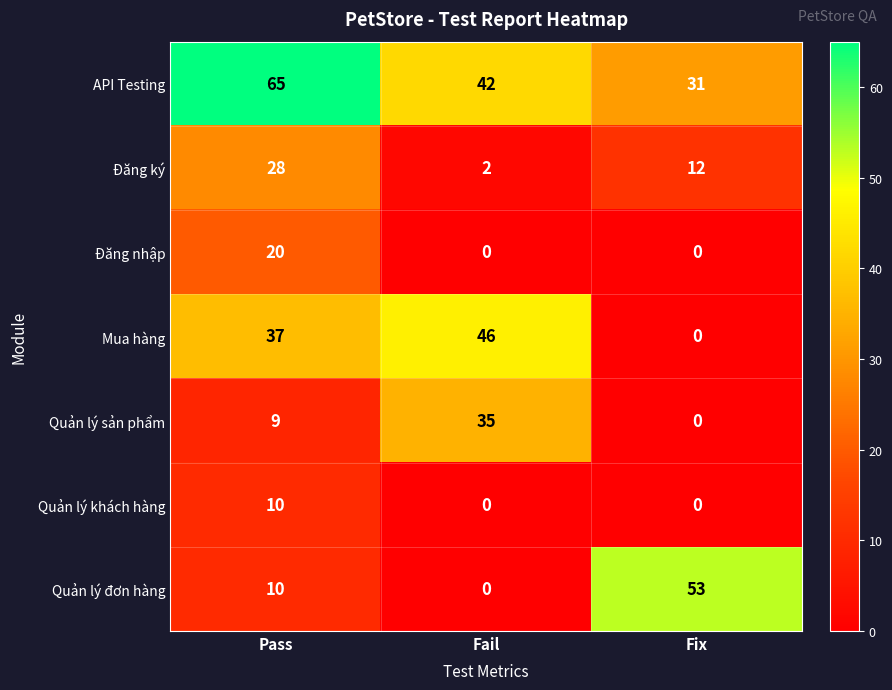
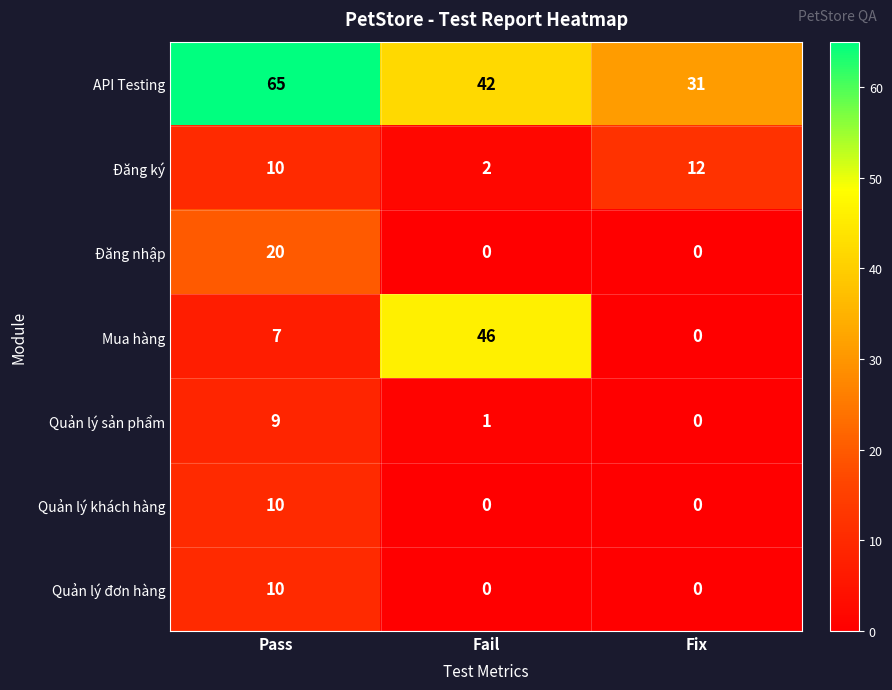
  {
    "API Testing": {
      "Pass": 65,
      "Fail": 42,
      "Fix": 31
    },
    "Đăng ký": {
-     "Pass": 28,
+     "Pass": 10,
      "Fail": 2,
      "Fix": 12
    },
    "Đăng nhập": {
      "Pass": 20,
      "Fail": 0,
      "Fix": 0
    },
    "Mua hàng": {
-     "Pass": 37,
+     "Pass": 7,
      "Fail": 46,
      "Fix": 0
    },
    "Quản lý sản phẩm": {
      "Pass": 9,
-     "Fail": 35,
+     "Fail": 1,
      "Fix": 0
    },
    "Quản lý khách hàng": {
      "Pass": 10,
      "Fail": 0,
      "Fix": 0
    },
    "Quản lý đơn hàng": {
      "Pass": 10,
      "Fail": 0,
-     "Fix": 53
+     "Fix": 0
    }
  }
